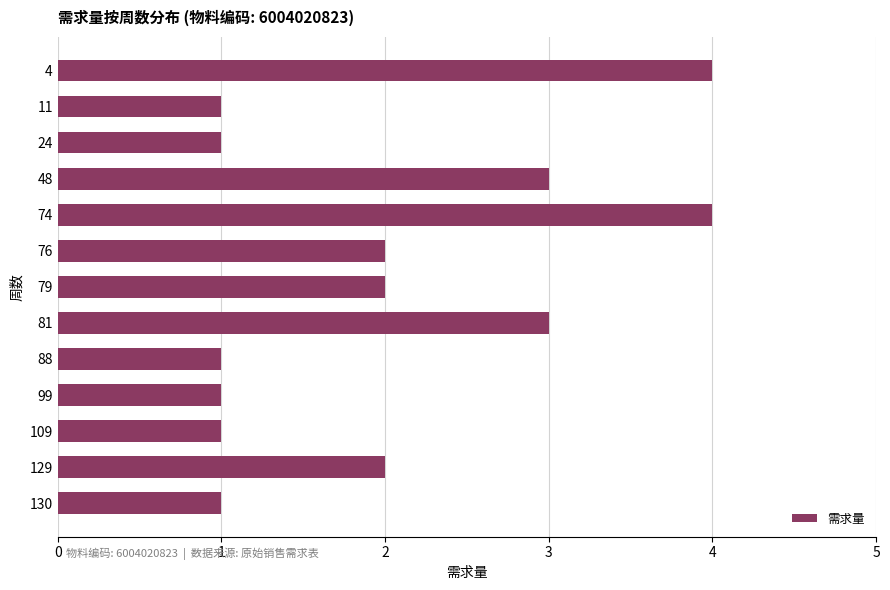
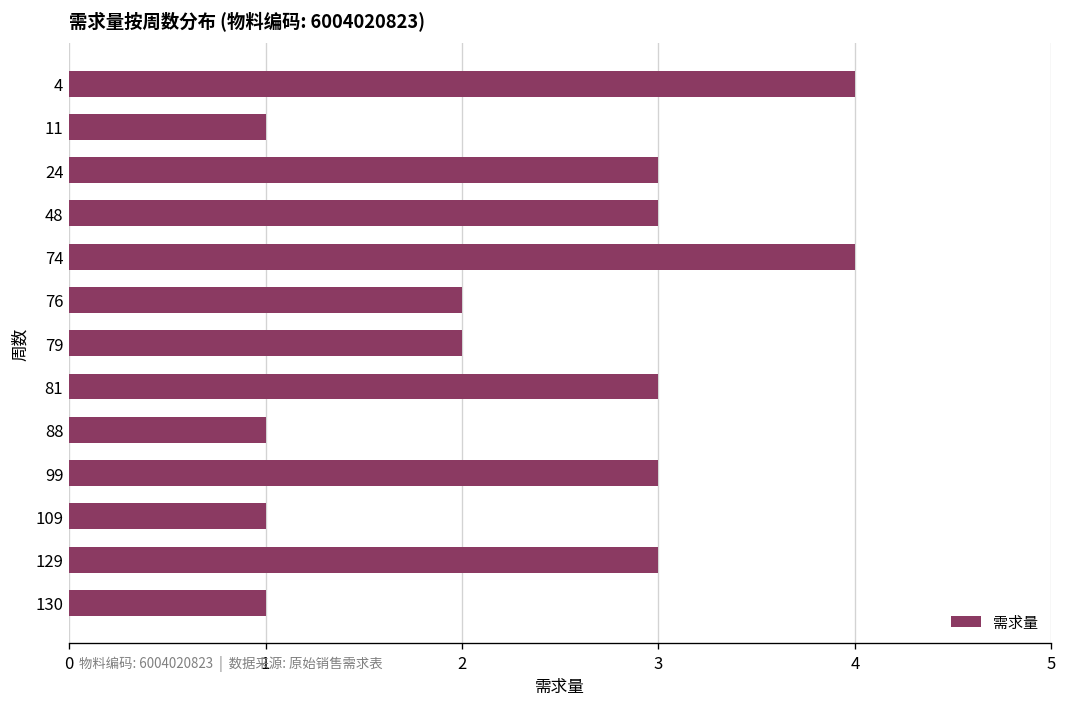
  {
    "4": 4,
    "11": 1,
-   "24": 1,
+   "24": 3,
    "48": 3,
    "74": 4,
    "76": 2,
    "79": 2,
    "81": 3,
    "88": 1,
-   "99": 1,
+   "99": 3,
    "109": 1,
-   "129": 2,
+   "129": 3,
    "130": 1
  }
